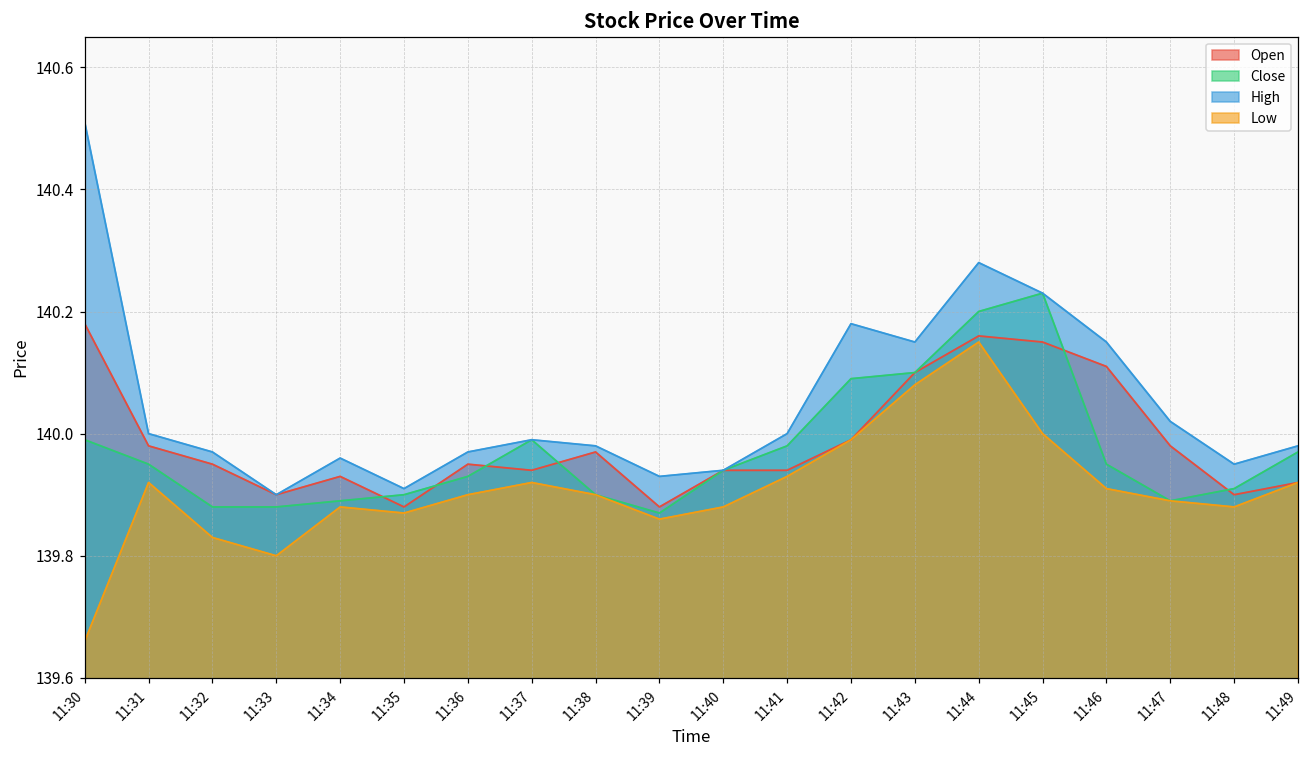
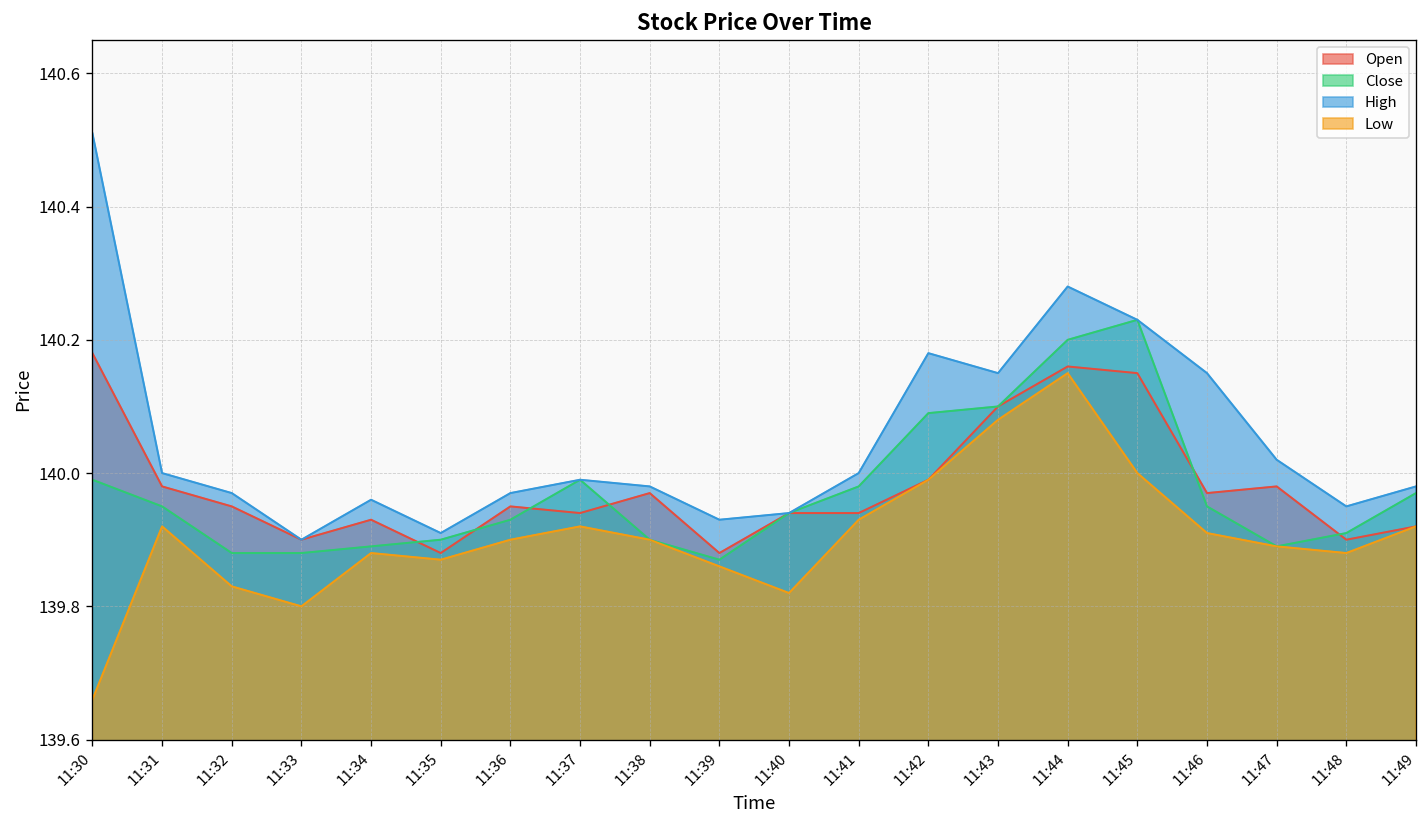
  {
    "Open": {
      "11:30": 140.18,
      "11:31": 139.98,
      "11:32": 139.95,
      "11:34": 139.93,
      "11:35": 139.88,
      "11:36": 139.95,
      "11:37": 139.94,
      "11:38": 139.97,
      "11:39": 139.88,
      "11:41": 139.94,
      "11:44": 140.16,
      "11:45": 140.15,
-     "11:46": 140.11,
+     "11:46": 139.97,
      "11:47": 139.98,
      "11:48": 139.90
    },
    "Close": {
      "11:30": 139.99,
      "11:31": 139.95,
      "11:32": 139.88,
      "11:33": 139.88,
      "11:34": 139.89,
      "11:35": 139.90,
      "11:36": 139.93,
      "11:39": 139.87,
      "11:41": 139.98,
      "11:42": 140.09,
      "11:44": 140.20,
      "11:46": 139.95,
      "11:48": 139.91,
      "11:49": 139.97
    },
    "High": {
      "11:30": 140.51,
      "11:31": 140.00,
      "11:32": 139.97,
      "11:34": 139.96,
      "11:35": 139.91,
      "11:36": 139.97,
      "11:38": 139.98,
      "11:39": 139.93,
      "11:41": 140.00,
      "11:42": 140.18,
      "11:43": 140.15,
      "11:44": 140.28,
      "11:46": 140.15,
      "11:47": 140.02,
      "11:48": 139.95,
      "11:49": 139.98
    },
    "Low": {
      "11:30": 139.66,
      "11:31": 139.92,
      "11:32": 139.83,
      "11:33": 139.80,
      "11:34": 139.88,
      "11:35": 139.87,
      "11:36": 139.90,
      "11:37": 139.92,
      "11:39": 139.86,
-     "11:40": 139.88,
+     "11:40": 139.82,
      "11:41": 139.93,
      "11:43": 140.08,
      "11:44": 140.15,
      "11:45": 140.00,
      "11:46": 139.91,
      "11:48": 139.88
    }
  }
